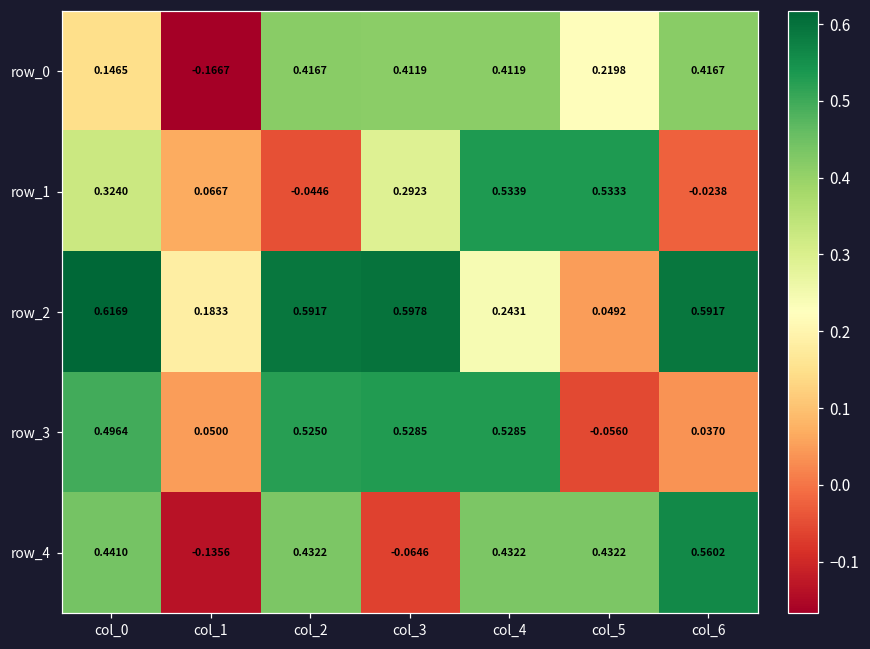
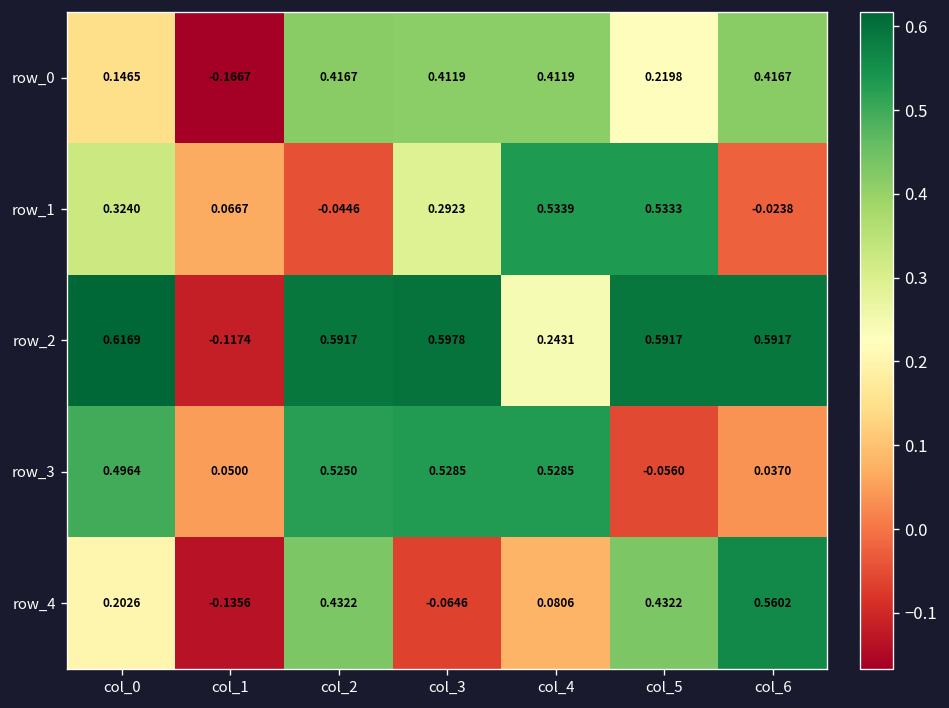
  {
    "row_0": {
      "col_0": 0.1465,
      "col_1": -0.1667,
      "col_2": 0.4167,
      "col_3": 0.4119,
      "col_4": 0.4119,
      "col_5": 0.2198,
      "col_6": 0.4167
    },
    "row_1": {
      "col_0": 0.3240,
      "col_1": 0.0667,
      "col_2": -0.0446,
      "col_3": 0.2923,
      "col_4": 0.5339,
      "col_5": 0.5333,
      "col_6": -0.0238
    },
    "row_2": {
      "col_0": 0.6169,
-     "col_1": 0.1833,
+     "col_1": -0.1174,
      "col_2": 0.5917,
      "col_3": 0.5978,
      "col_4": 0.2431,
-     "col_5": 0.0492,
+     "col_5": 0.5917,
      "col_6": 0.5917
    },
    "row_3": {
      "col_0": 0.4964,
      "col_1": 0.0500,
      "col_2": 0.5250,
      "col_3": 0.5285,
      "col_4": 0.5285,
      "col_5": -0.0560,
      "col_6": 0.0370
    },
    "row_4": {
-     "col_0": 0.4410,
+     "col_0": 0.2026,
      "col_1": -0.1356,
      "col_2": 0.4322,
      "col_3": -0.0646,
-     "col_4": 0.4322,
+     "col_4": 0.0806,
      "col_5": 0.4322,
      "col_6": 0.5602
    }
  }
